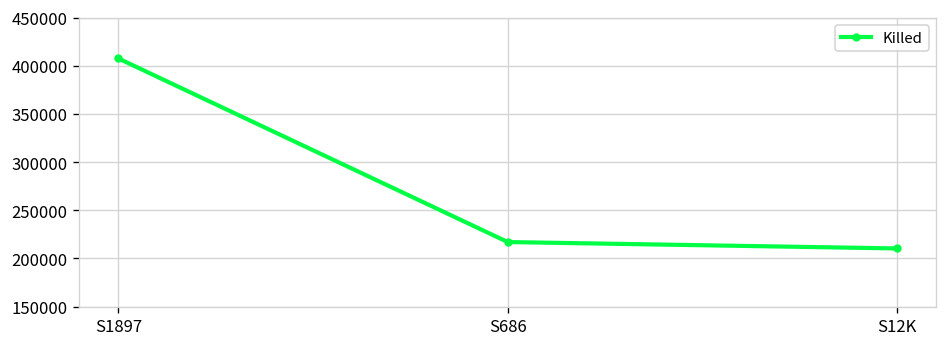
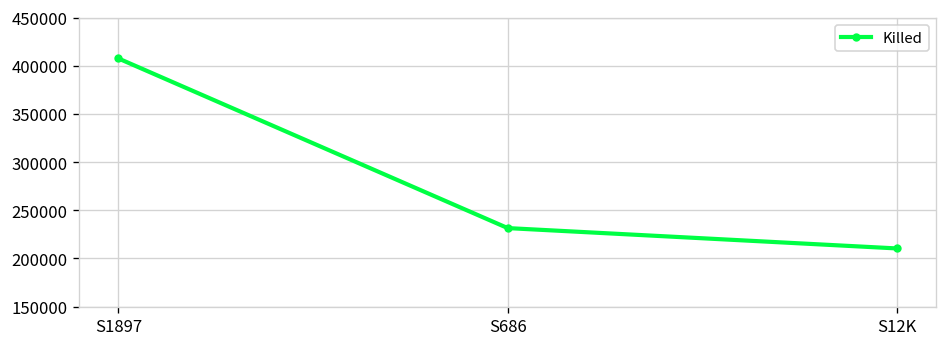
  {
    "S1897": 410000,
-   "S686": 220000,
+   "S686": 230000,
    "S12K": 210000
  }
